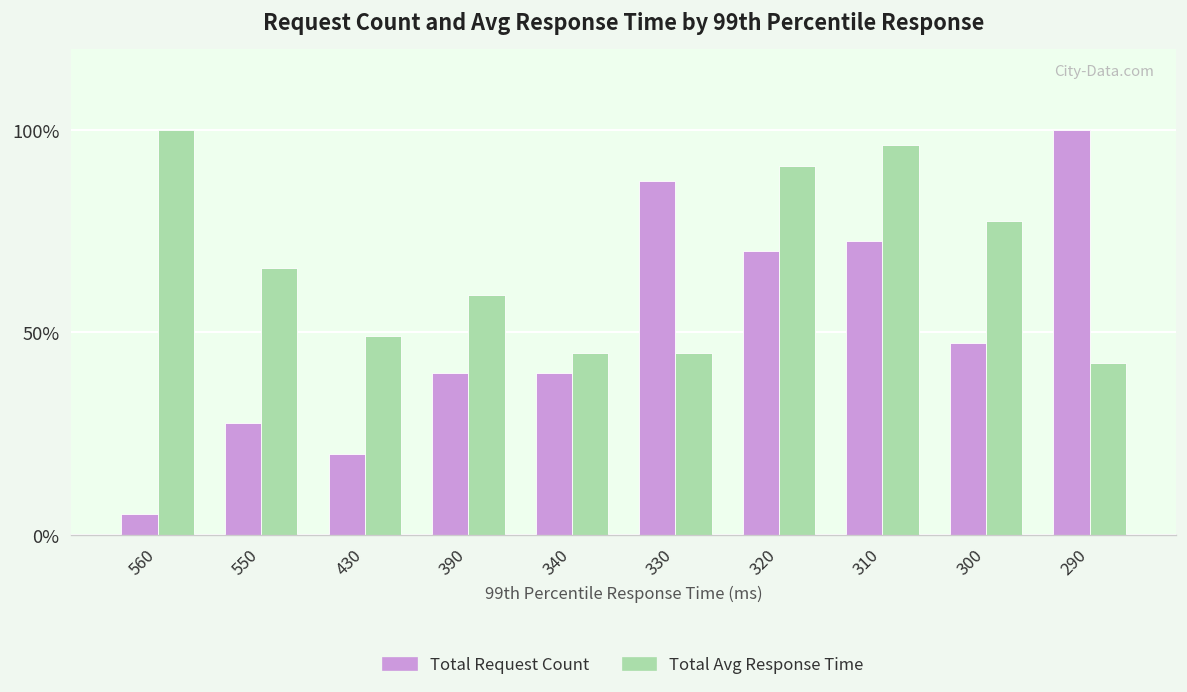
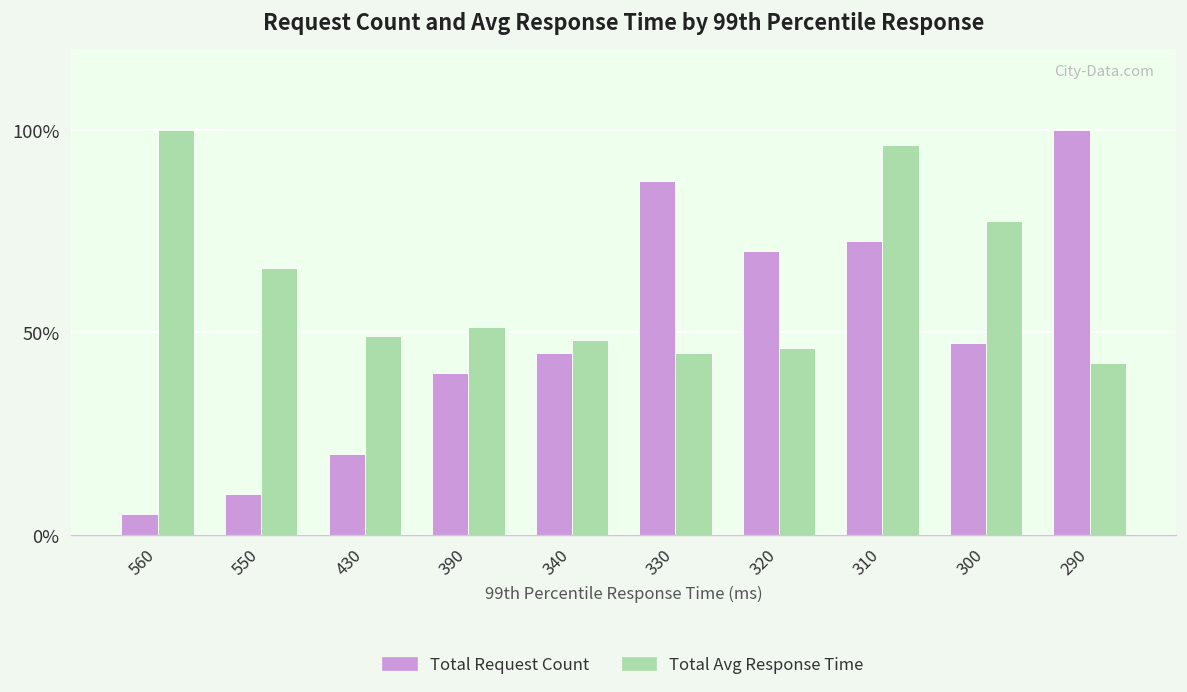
  {
    "Total Request Count": {
      "560": "5%",
-     "550": "28%",
+     "550": "10%",
      "430": "20%",
      "390": "40%",
-     "340": "40%",
+     "340": "45%",
      "330": "88%",
      "320": "70%",
      "310": "73%",
      "300": "48%",
      "290": "100%"
    },
    "Total Avg Response Time": {
      "560": "100%",
      "550": "66%",
      "430": "49%",
-     "390": "59%",
-     "340": "45%",
+     "390": "51%",
+     "340": "48%",
      "330": "45%",
-     "320": "91%",
+     "320": "46%",
      "310": "96%",
      "300": "77%",
      "290": "42%"
    }
  }
